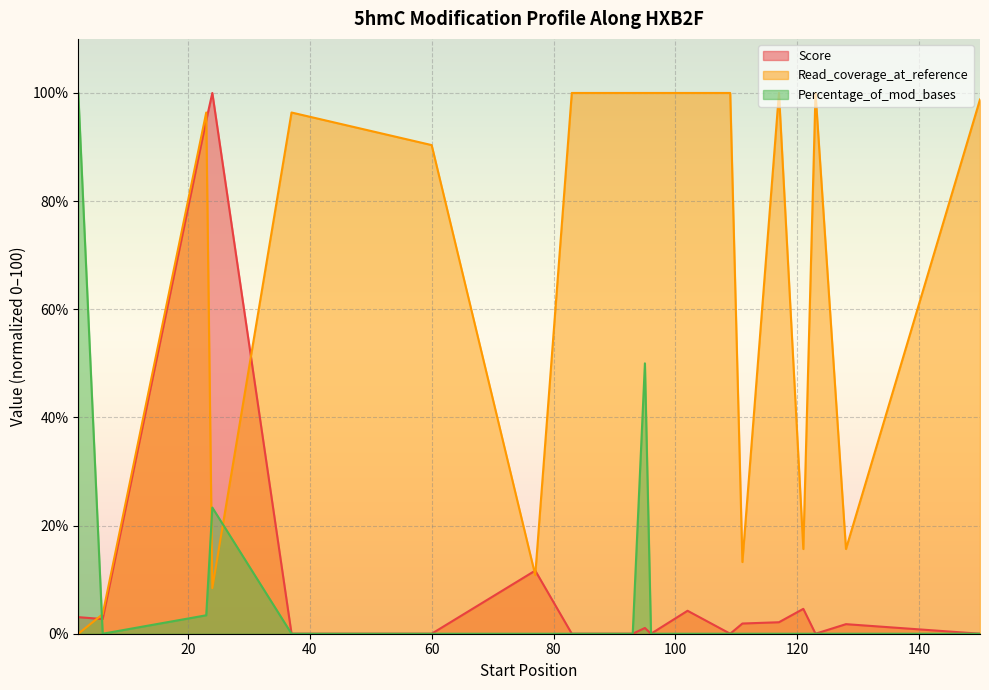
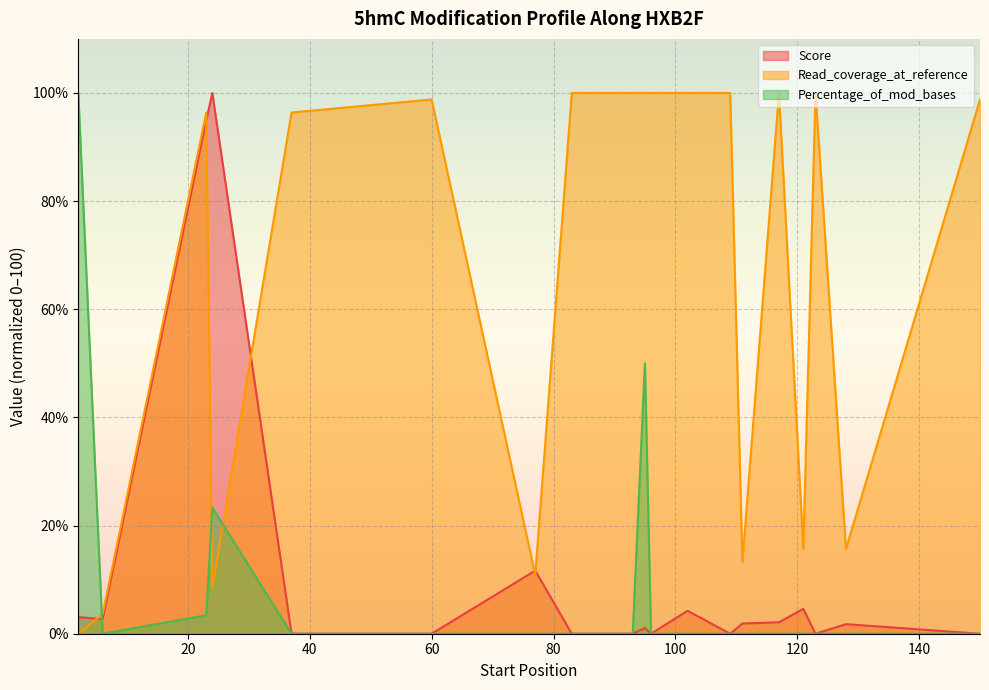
  {
    "Read_coverage_at_reference": {
-     "60": "90%"
+     "60": "99%"
    }
  }
